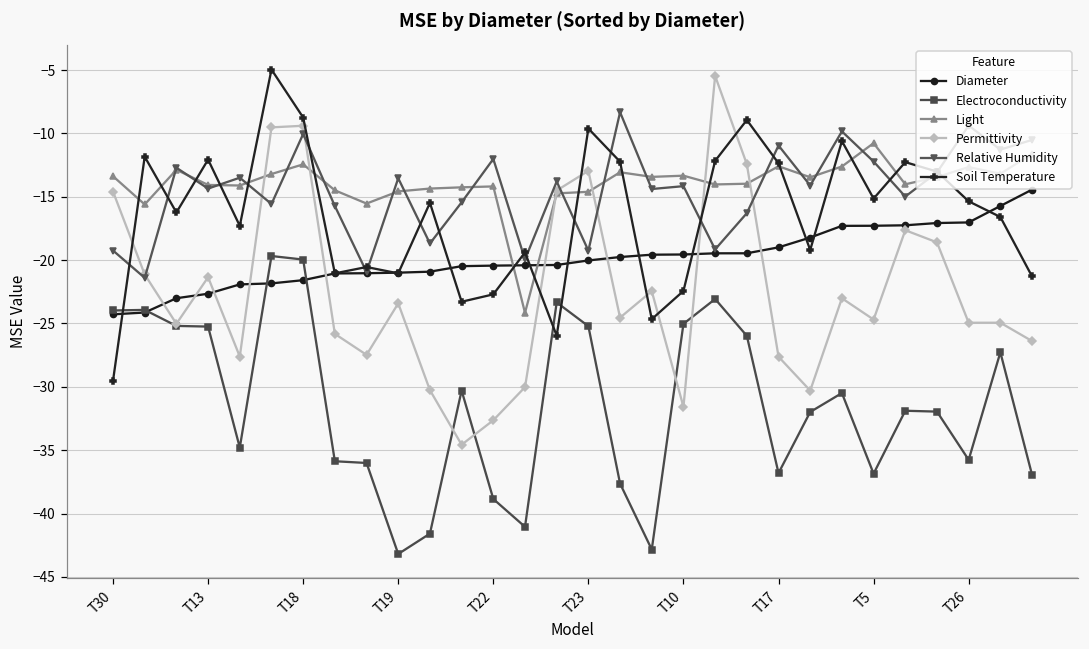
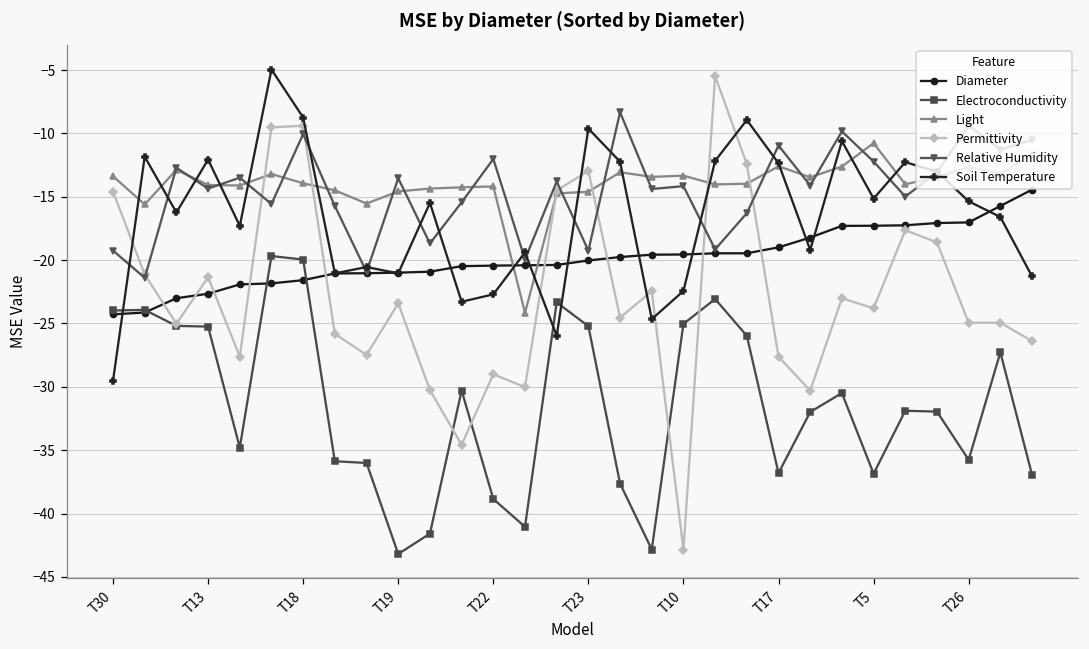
  {
    "Light": {
      "T30": -13.4,
      "T13": -14.1,
-     "T18": -12.4,
+     "T18": -13.9,
      "T19": -14.6,
      "T22": -14.2,
      "T23": -14.6,
      "T10": -13.3,
      "T17": -12.6,
      "T5": -10.8
    },
    "Permittivity": {
      "T30": -14.6,
      "T13": -21.3,
      "T18": -9.4,
      "T19": -23.4,
-     "T22": -32.6,
+     "T22": -29.0,
      "T23": -12.9,
-     "T10": -31.6,
+     "T10": -42.9,
      "T17": -27.6,
-     "T5": -24.7,
+     "T5": -23.8,
      "T26": -24.9
    }
  }
